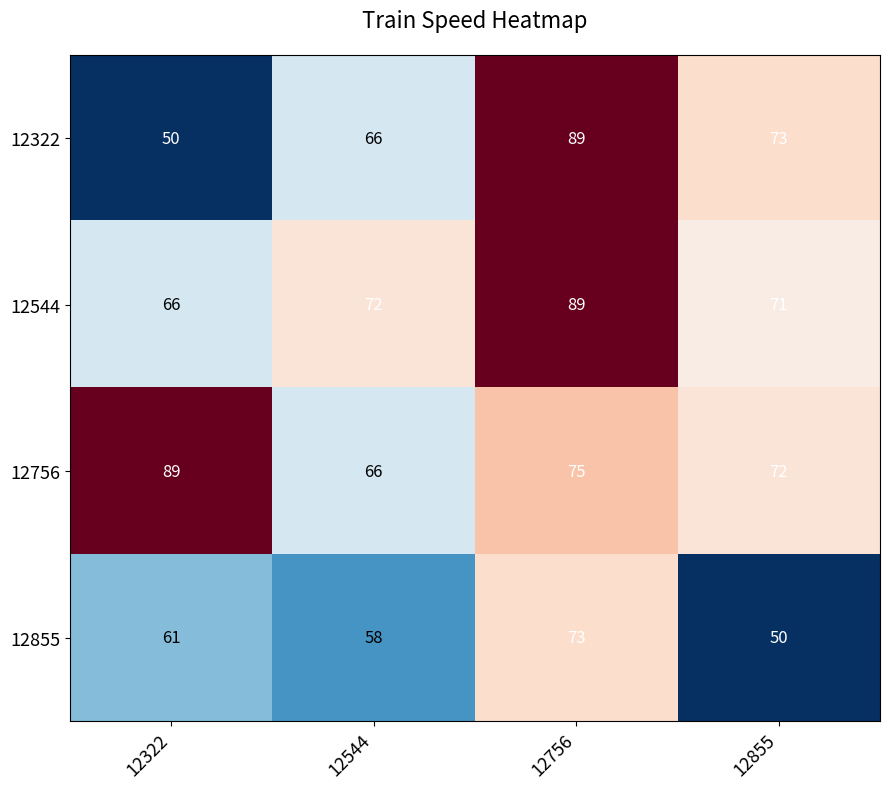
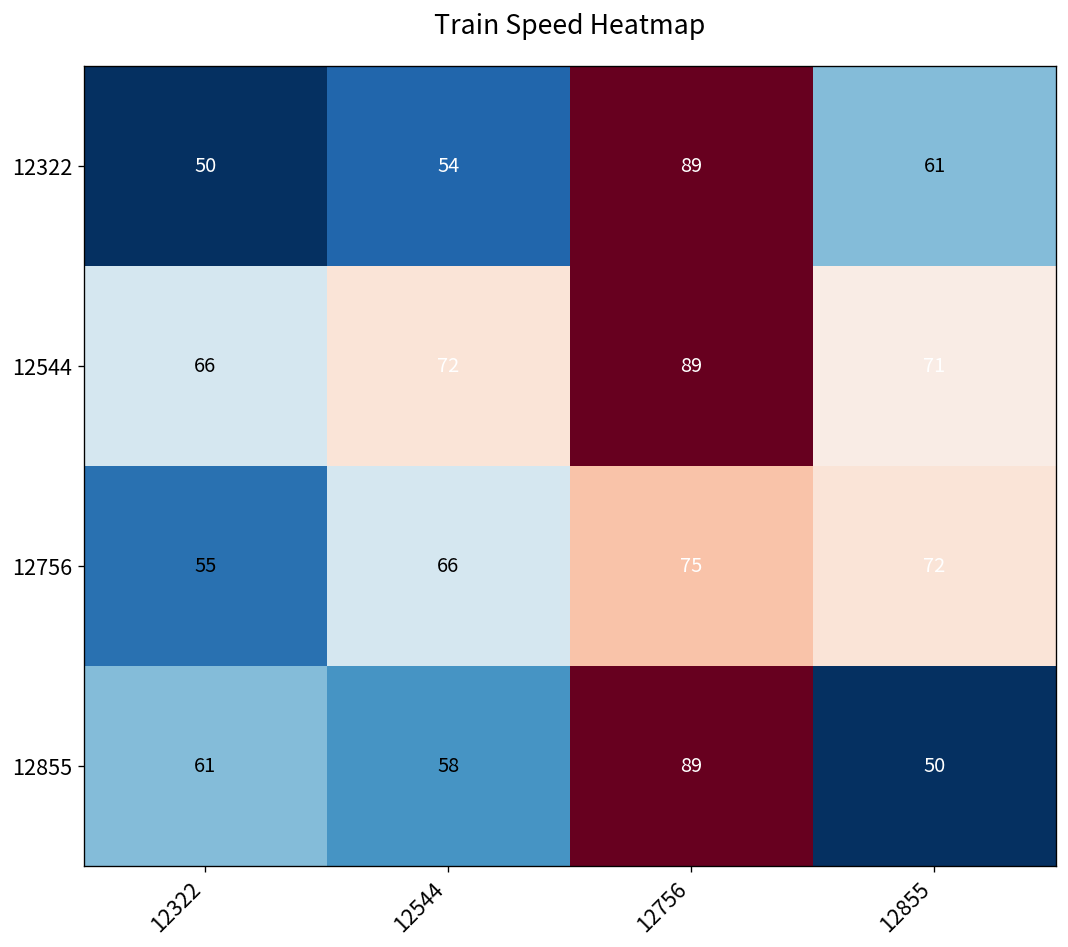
  {
    "12322": {
      "12322": 50,
-     "12544": 66,
+     "12544": 54,
      "12756": 89,
-     "12855": 73
+     "12855": 61
    },
    "12544": {
      "12322": 66,
      "12756": 89
    },
    "12756": {
-     "12322": 89,
+     "12322": 55,
      "12544": 66,
      "12756": 75
    },
    "12855": {
      "12322": 61,
      "12544": 58,
-     "12756": 73,
+     "12756": 89,
      "12855": 50
    }
  }
